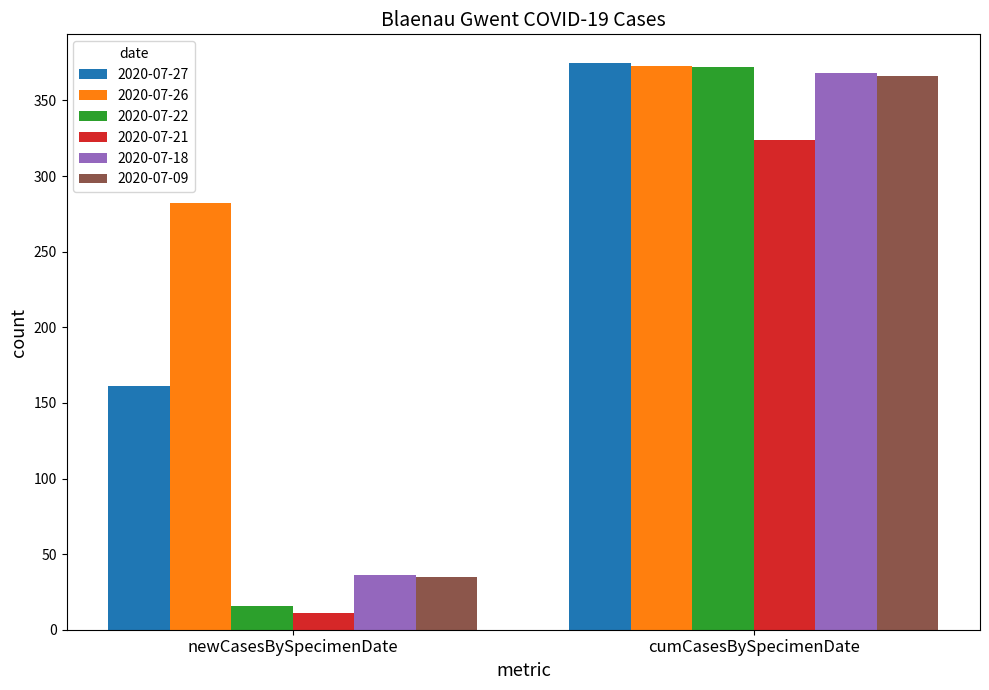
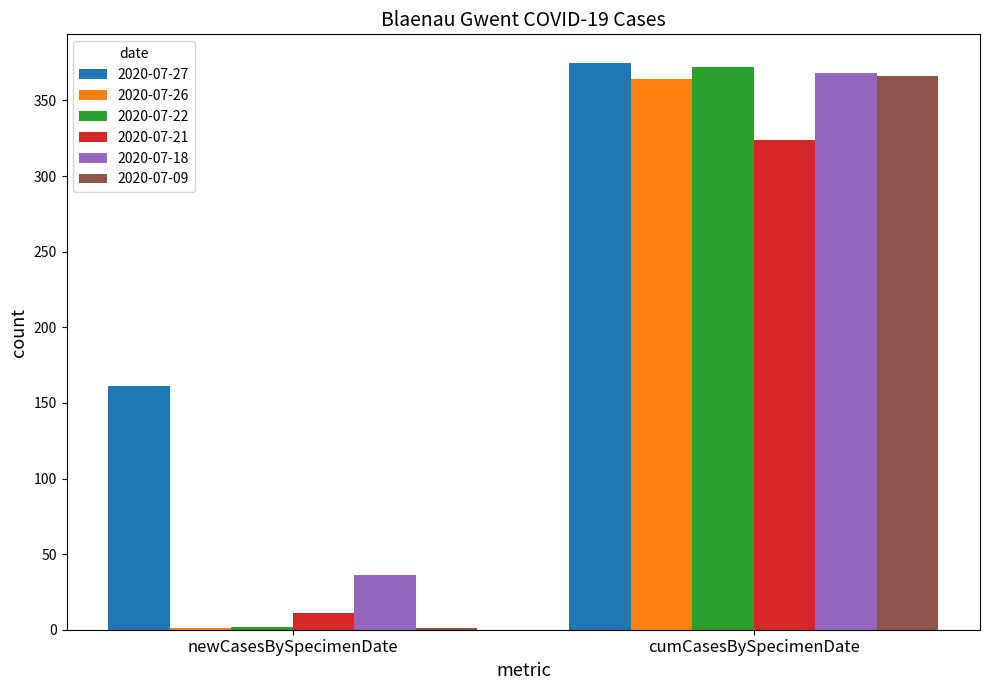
  {
    "2020-07-27": {
      "newCasesBySpecimenDate": 161,
      "cumCasesBySpecimenDate": 375
    },
    "2020-07-26": {
-     "newCasesBySpecimenDate": 282,
-     "cumCasesBySpecimenDate": 373
+     "newCasesBySpecimenDate": 1,
+     "cumCasesBySpecimenDate": 364
    },
    "2020-07-22": {
-     "newCasesBySpecimenDate": 16,
+     "newCasesBySpecimenDate": 2,
      "cumCasesBySpecimenDate": 372
    },
    "2020-07-21": {
      "newCasesBySpecimenDate": 11,
      "cumCasesBySpecimenDate": 324
    },
    "2020-07-18": {
      "newCasesBySpecimenDate": 36,
      "cumCasesBySpecimenDate": 368
    },
    "2020-07-09": {
-     "newCasesBySpecimenDate": 35,
+     "newCasesBySpecimenDate": 1,
      "cumCasesBySpecimenDate": 366
    }
  }
